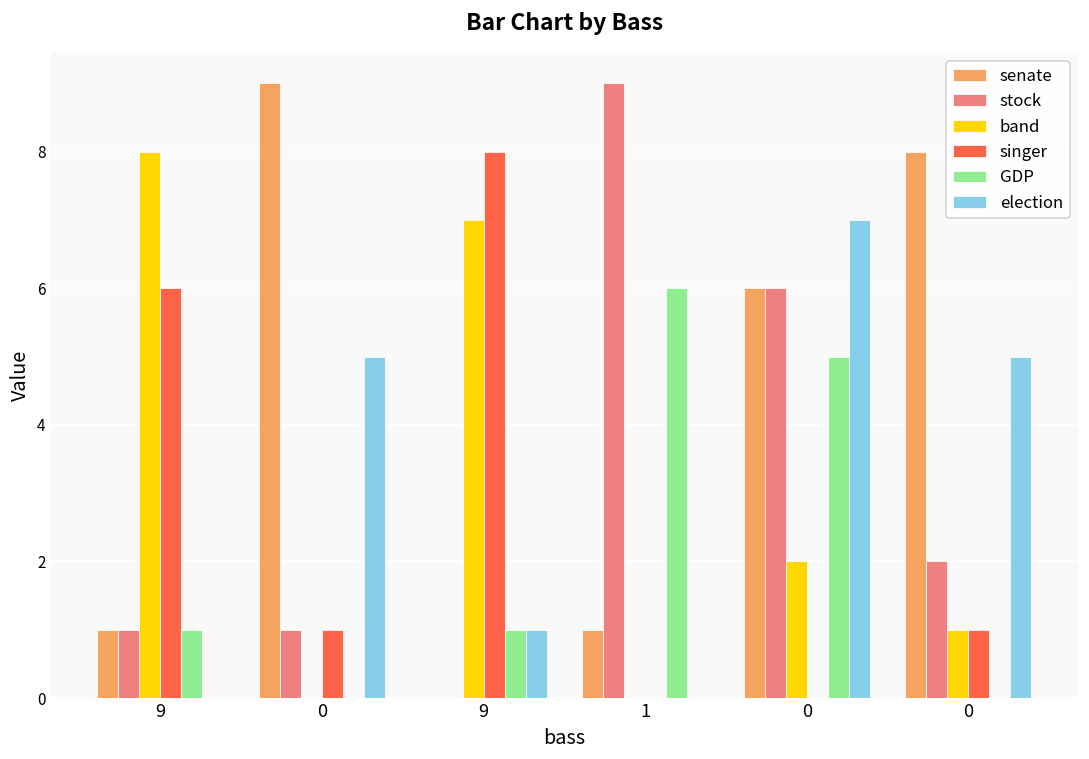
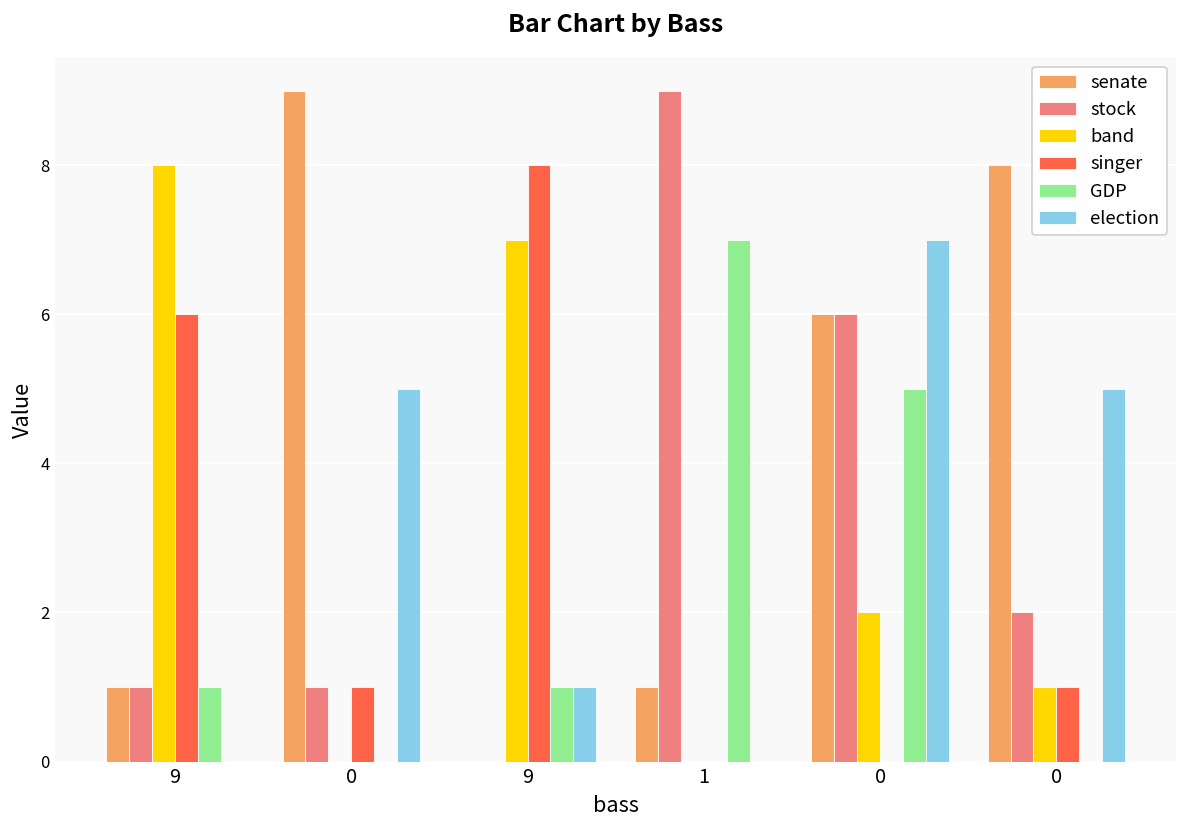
  {
    "band": {
      "1": 0
    },
    "singer": {
      "1": 0
    },
    "GDP": {
-     "1": 6
+     "1": 7
    },
    "election": {
      "1": 0
    }
  }
